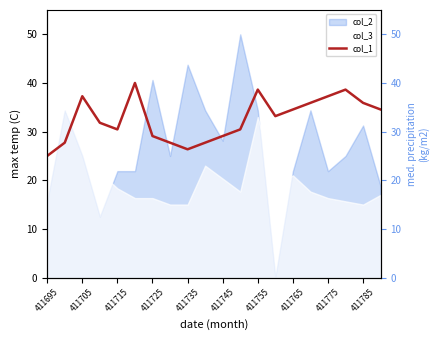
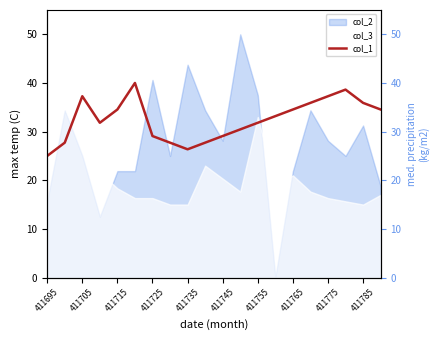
  {
    "col_1": {
      "411695": 25,
      "411705": 37,
-     "411715": 30,
+     "411715": 35,
      "411725": 29,
      "411735": 26,
      "411745": 29,
-     "411755": 39,
+     "411755": 32,
      "411765": 35,
      "411775": 37,
      "411785": 36
    },
    "col_2": {
      "411715": 22,
      "411725": 41,
      "411735": 44,
      "411745": 28,
-     "411755": 34,
+     "411755": 38,
      "411765": 22,
-     "411775": 22,
+     "411775": 28,
      "411785": 31
    },
    "col_3": {
      "411695": 28,
      "411705": 26,
      "411715": 18,
      "411725": 16,
      "411735": 15,
      "411745": 20,
      "411755": 33,
      "411765": 21,
      "411775": 16,
      "411785": 15
    }
  }
